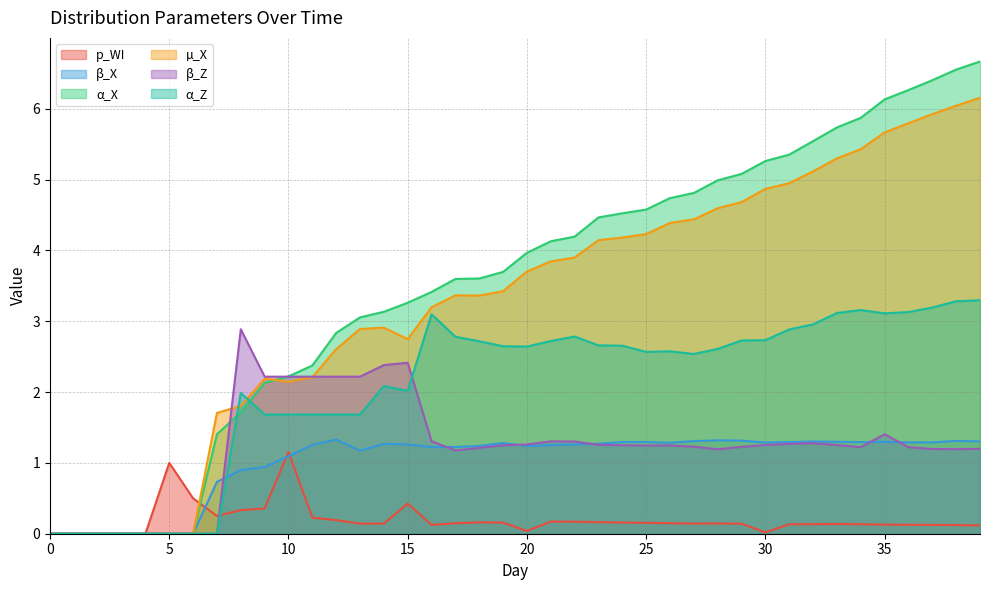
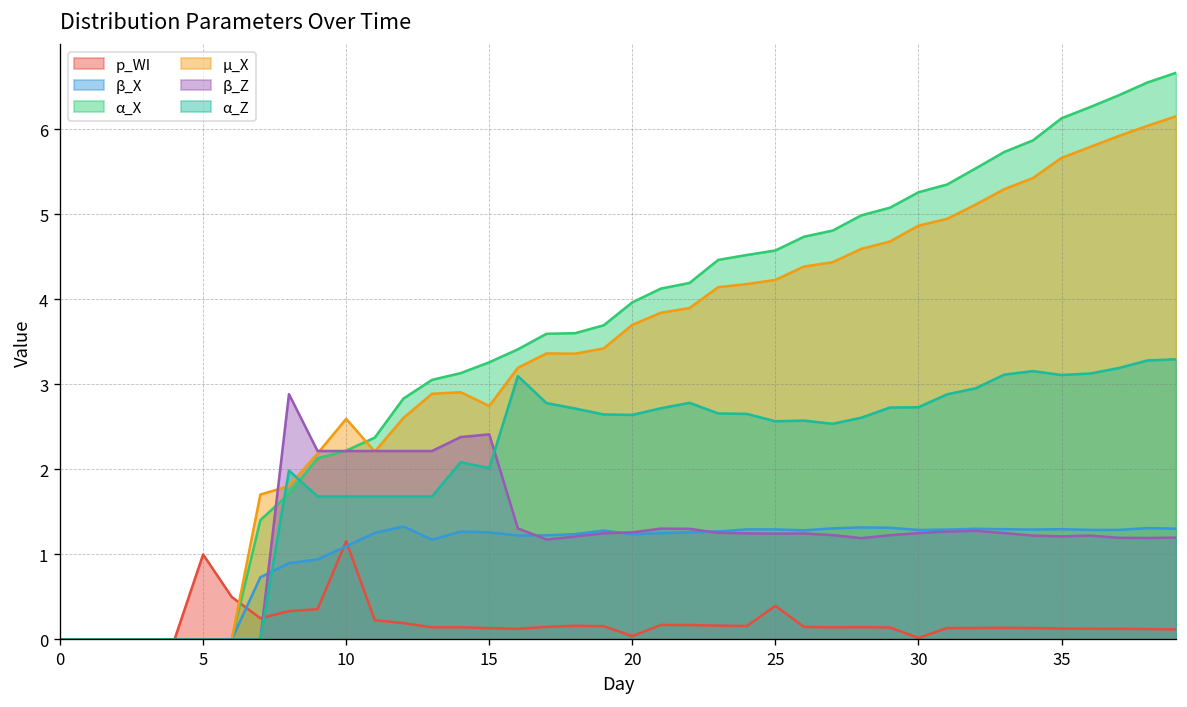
  {
    "p_WI": {
      "5": 1.0,
      "10": 1.2,
-     "15": 0.4,
+     "15": 0.1,
      "20": 0.0,
-     "25": 0.2,
+     "25": 0.4,
      "30": 0.0,
      "35": 0.1
    },
    "µ_X": {
-     "10": 2.1,
+     "10": 2.6,
      "15": 2.7,
      "20": 3.7,
      "25": 4.2,
      "30": 4.9,
      "35": 5.7
    },
    "β_Z": {
      "15": 2.4,
      "25": 1.2,
-     "35": 1.4
+     "35": 1.2
    }
  }
